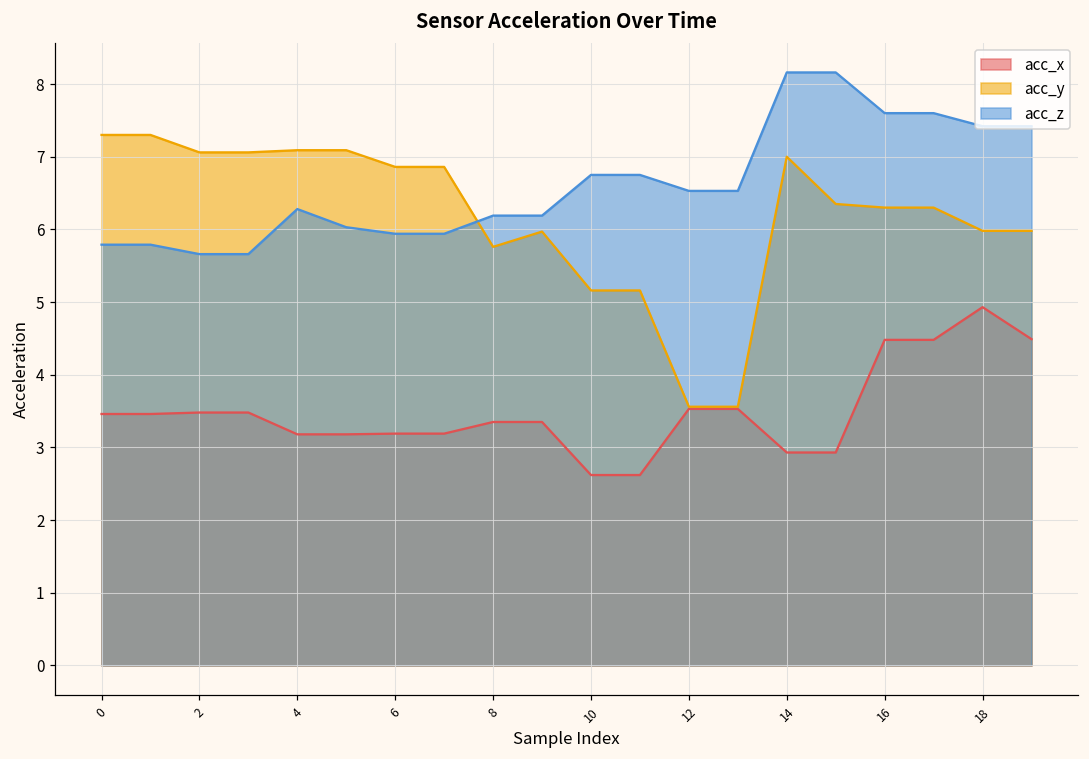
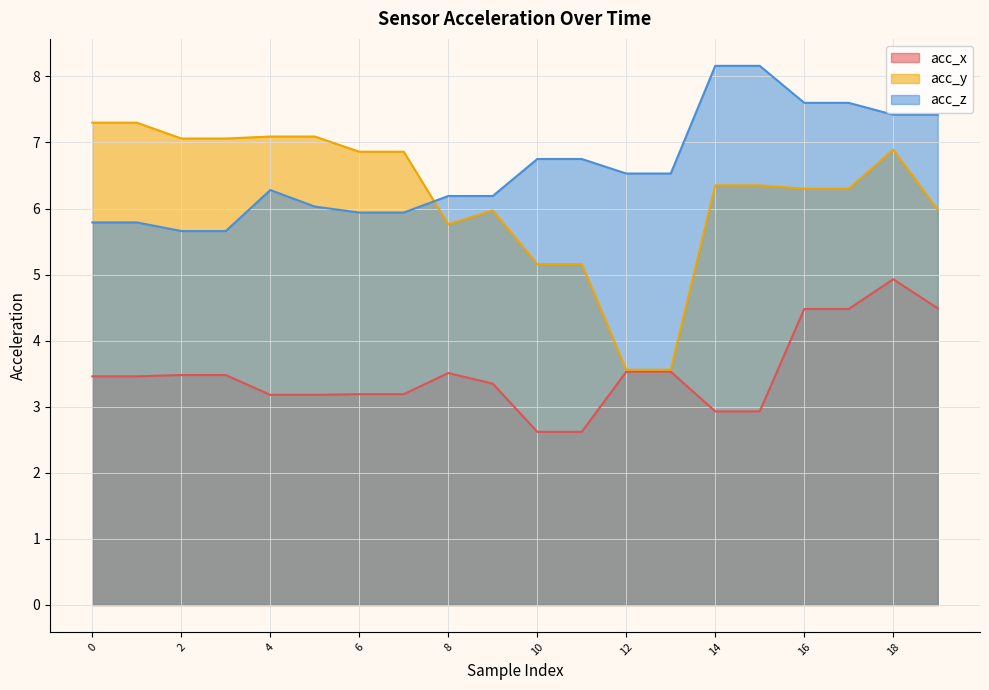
  {
    "acc_x": {
      "0": 3.5,
      "2": 3.5,
      "4": 3.2,
      "6": 3.2,
-     "8": 3.4,
+     "8": 3.5,
      "10": 2.6,
      "14": 2.9,
      "16": 4.5,
      "18": 4.9
    },
    "acc_y": {
      "0": 7.3,
      "2": 7.1,
      "4": 7.1,
      "6": 6.9,
      "8": 5.8,
      "10": 5.2,
-     "14": 7.0,
+     "14": 6.4,
      "16": 6.3,
-     "18": 6.0
+     "18": 6.9
    },
    "acc_z": {
      "0": 5.8,
      "2": 5.7,
      "4": 6.3,
      "6": 5.9,
      "8": 6.2,
      "10": 6.8,
      "12": 6.5,
      "14": 8.2,
      "16": 7.6,
      "18": 7.4
    }
  }
